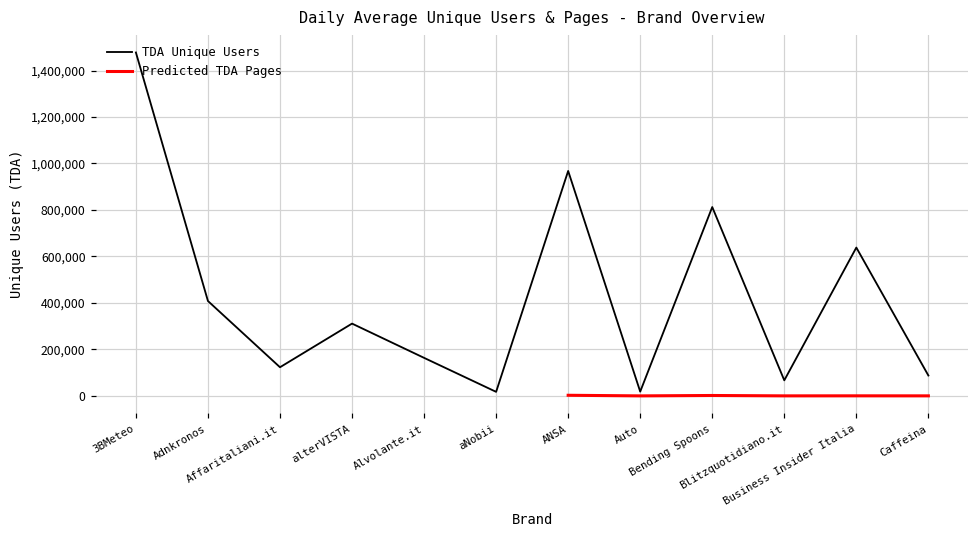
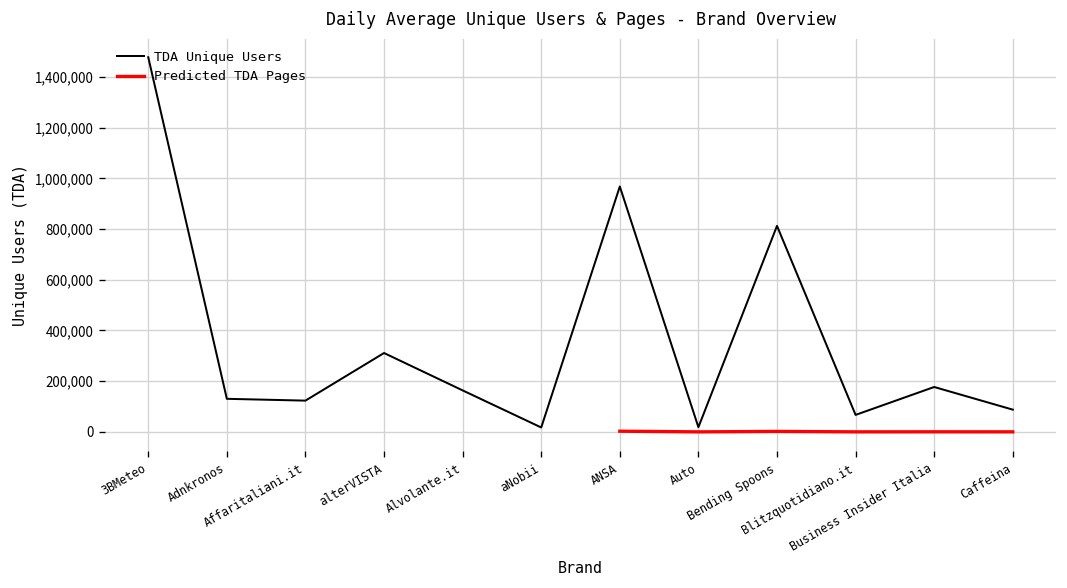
  {
    "TDA Unique Users": {
      "3BMeteo": "1,480,000",
-     "Adnkronos": "410,000",
+     "Adnkronos": "130,000",
      "Affaritaliani.it": "120,000",
      "alterVISTA": "310,000",
      "Alvolante.it": "160,000",
      "aNobii": "20,000",
      "ANSA": "970,000",
      "Auto": "20,000",
      "Bending Spoons": "810,000",
      "Blitzquotidiano.it": "70,000",
-     "Business Insider Italia": "640,000",
+     "Business Insider Italia": "180,000",
      "Caffeina": "90,000"
    },
    "Predicted TDA Pages": {
      "ANSA": "0",
      "Auto": "0",
      "Bending Spoons": "0",
      "Blitzquotidiano.it": "0",
      "Business Insider Italia": "0",
      "Caffeina": "0"
    }
  }
